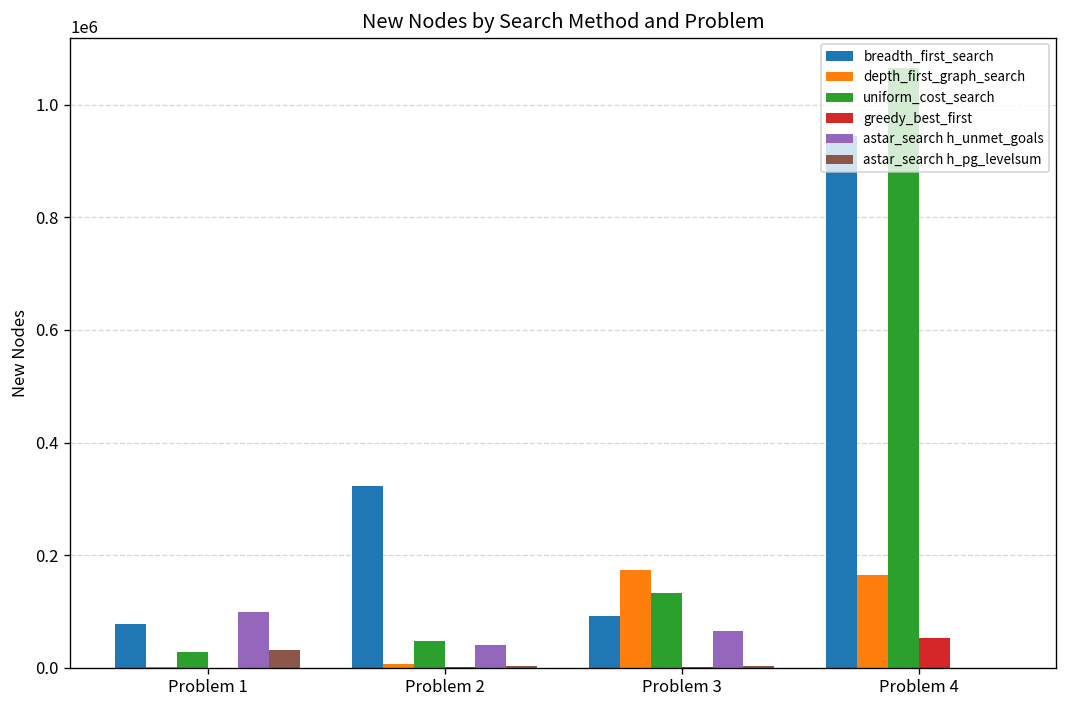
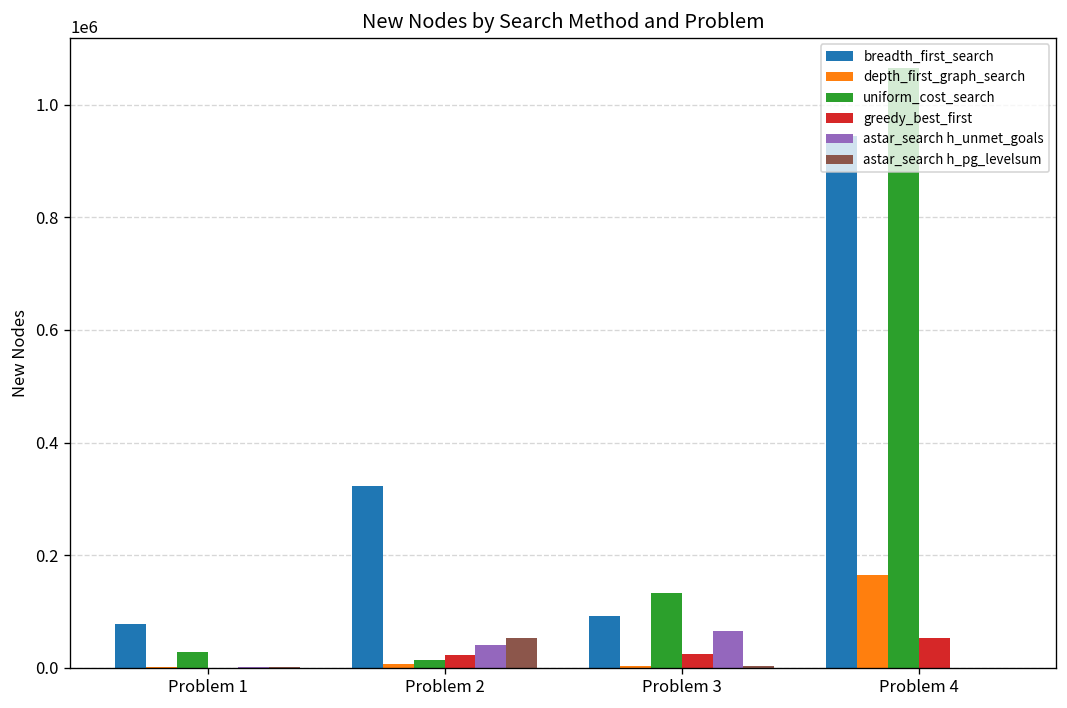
  {
    "breadth_first_search": {
      "Problem 1": 80000,
      "Problem 2": 320000,
      "Problem 3": 90000
    },
    "depth_first_graph_search": {
      "Problem 2": 10000,
-     "Problem 3": 170000,
+     "Problem 3": 0,
      "Problem 4": 170000
    },
    "uniform_cost_search": {
      "Problem 1": 30000,
-     "Problem 2": 50000,
+     "Problem 2": 10000,
      "Problem 3": 130000
    },
    "greedy_best_first": {
-     "Problem 2": 0,
-     "Problem 3": 0,
+     "Problem 2": 20000,
+     "Problem 3": 20000,
      "Problem 4": 50000
    },
    "astar_search h_unmet_goals": {
-     "Problem 1": 100000,
+     "Problem 1": 0,
      "Problem 2": 40000,
      "Problem 3": 70000,
      "Problem 4": 0
    },
    "astar_search h_pg_levelsum": {
-     "Problem 1": 30000,
-     "Problem 2": 0,
+     "Problem 1": 0,
+     "Problem 2": 50000,
      "Problem 4": 0
    }
  }
